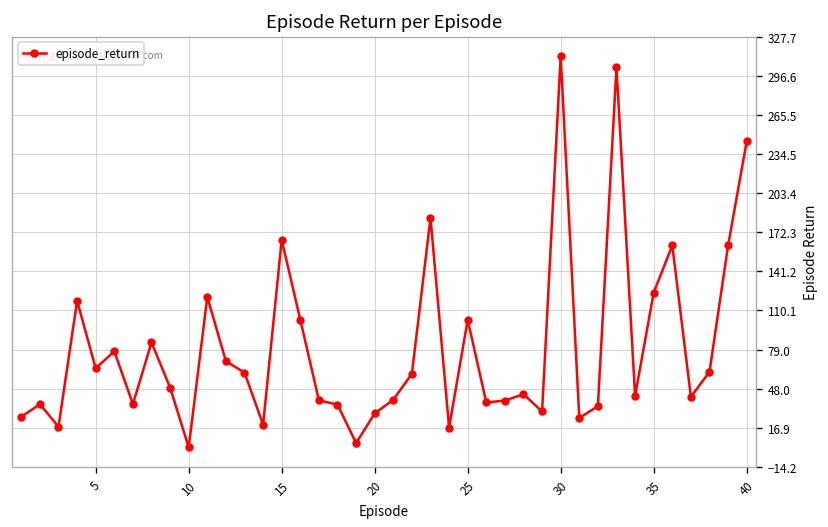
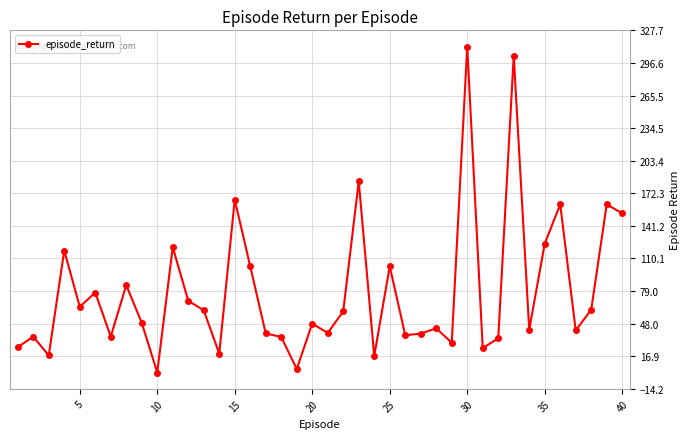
  {
    "5": 64,
    "10": 1,
    "15": 166,
-   "20": 28,
+   "20": 48,
    "25": 103,
    "30": 312,
    "35": 124,
-   "40": 244
+   "40": 153
  }
